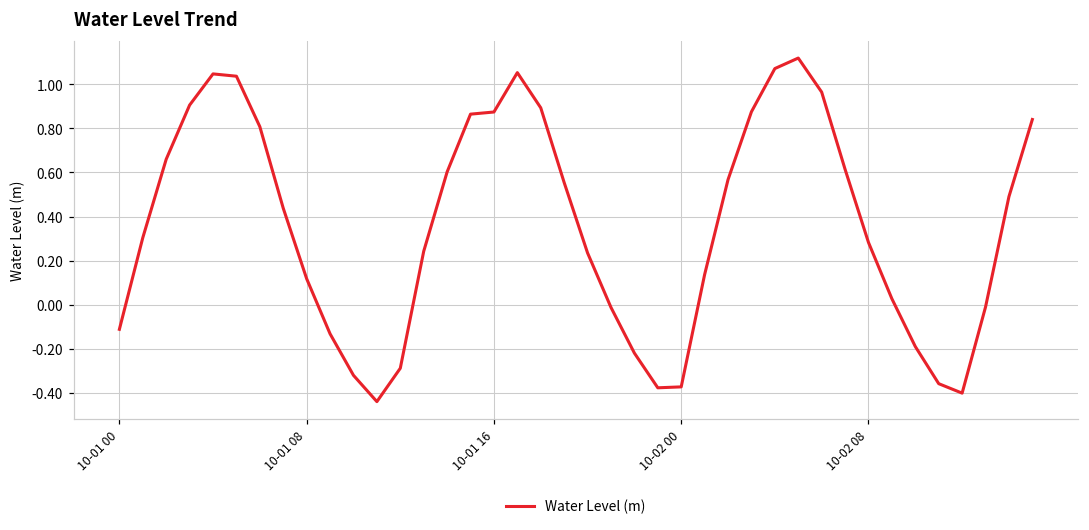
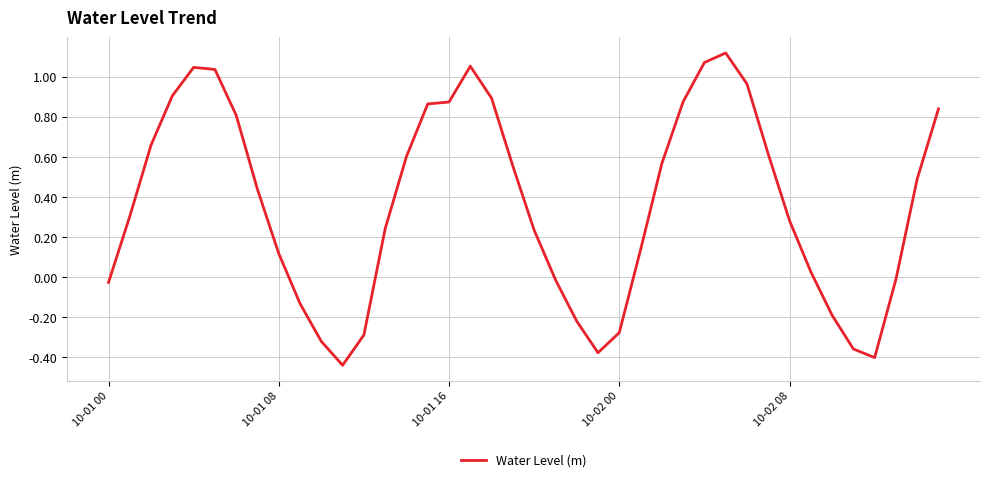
  {
-   "10-01 00": -0.11,
+   "10-01 00": -0.03,
    "10-01 08": 0.12,
    "10-01 16": 0.87,
-   "10-02 00": -0.37,
+   "10-02 00": -0.28,
    "10-02 08": 0.28
  }
